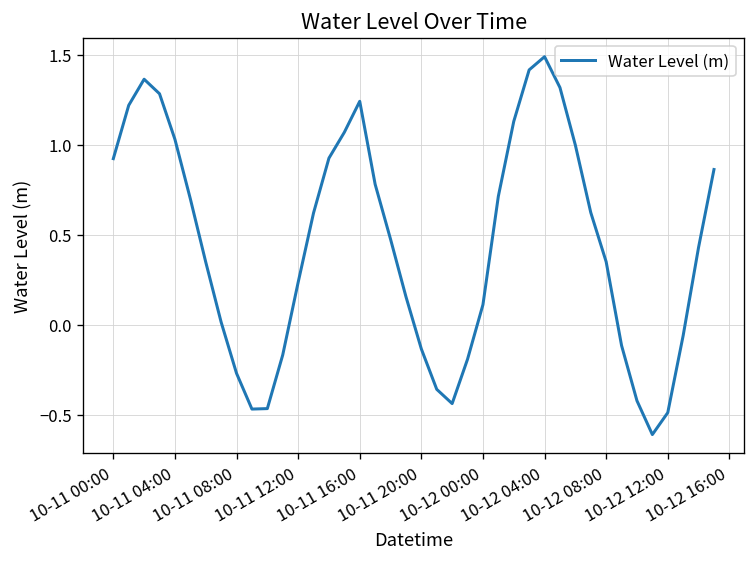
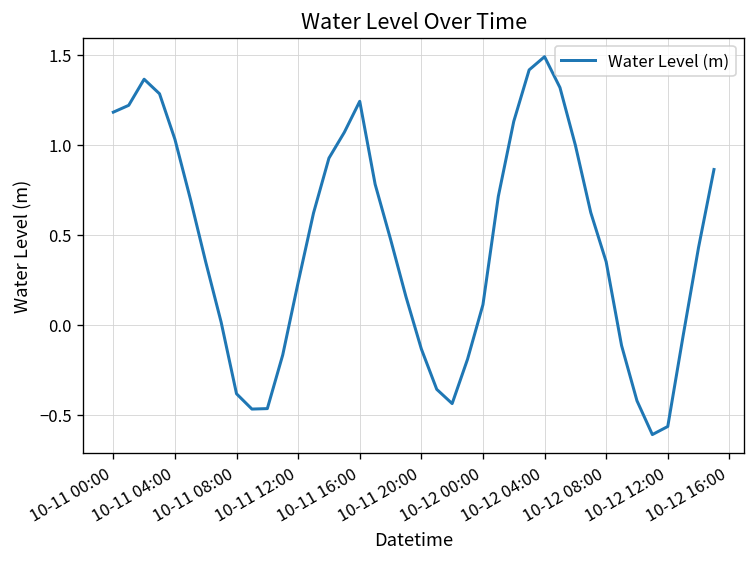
  {
-   "10-11 00:00": 0.92,
+   "10-11 00:00": 1.18,
    "10-11 04:00": 1.03,
-   "10-11 08:00": -0.27,
+   "10-11 08:00": -0.38,
    "10-11 12:00": 0.23,
    "10-11 16:00": 1.24,
    "10-11 20:00": -0.14,
    "10-12 00:00": 0.11,
    "10-12 04:00": 1.49,
    "10-12 08:00": 0.35,
-   "10-12 12:00": -0.49
+   "10-12 12:00": -0.57
  }
